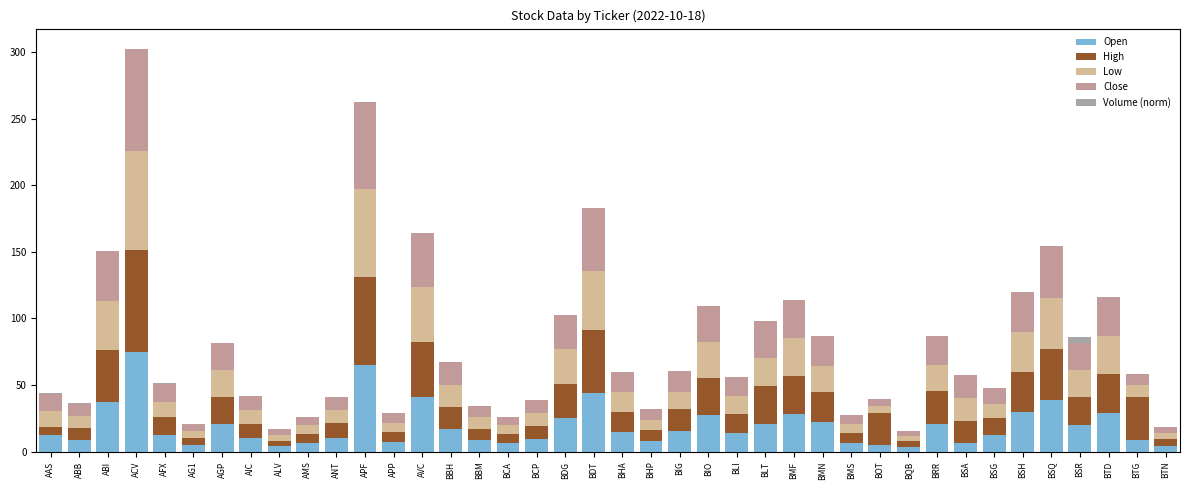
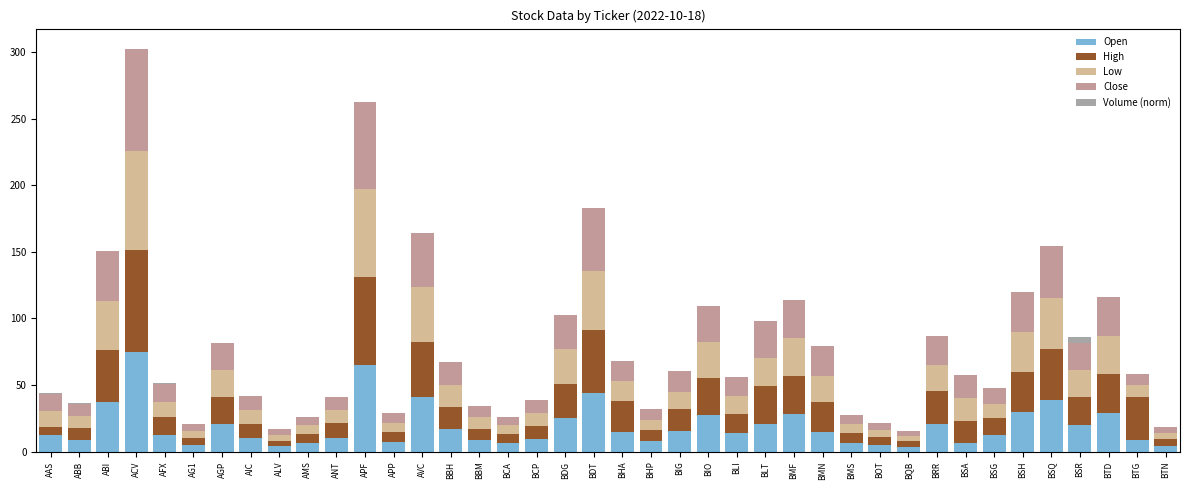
  {
    "Open": {
      "AAS": 13,
      "ABB": 9,
      "ABI": 37,
      "ACV": 75,
      "AFX": 12,
      "AG1": 5,
      "AGP": 21,
      "AIC": 10,
      "ALV": 4,
      "AMS": 7,
      "ANT": 11,
      "APF": 65,
      "APP": 7,
      "AVC": 41,
      "BBH": 17,
      "BBM": 9,
      "BCA": 7,
      "BCP": 10,
      "BDG": 26,
      "BDT": 44,
      "BHA": 15,
      "BHP": 8,
      "BIG": 16,
      "BIO": 28,
      "BLI": 14,
      "BLT": 21,
      "BMF": 29,
-     "BMN": 23,
+     "BMN": 15,
      "BMS": 7,
      "BOT": 5,
      "BQB": 4,
      "BRR": 21,
      "BSA": 6,
      "BSG": 13,
      "BSH": 30,
      "BSQ": 39,
      "BSR": 20,
      "BTD": 29,
      "BTG": 9,
      "BTN": 5
    },
    "High": {
      "AAS": 6,
      "ABB": 9,
      "ABI": 39,
      "ACV": 77,
      "AFX": 14,
      "AG1": 5,
      "AGP": 21,
      "AIC": 11,
      "ALV": 4,
      "AMS": 7,
      "ANT": 11,
      "APF": 66,
      "APP": 7,
      "AVC": 41,
      "BBH": 17,
      "BBM": 9,
      "BCA": 7,
      "BCP": 10,
      "BDG": 26,
      "BDT": 48,
-     "BHA": 15,
+     "BHA": 23,
      "BHP": 8,
      "BIG": 16,
      "BIO": 28,
      "BLI": 14,
      "BLT": 28,
      "BMF": 29,
      "BMN": 23,
      "BMS": 7,
-     "BOT": 24,
+     "BOT": 6,
      "BQB": 4,
      "BRR": 24,
      "BSA": 17,
      "BSG": 13,
      "BSH": 30,
      "BSQ": 39,
      "BSR": 21,
      "BTD": 29,
      "BTG": 33,
      "BTN": 5
    }
  }
